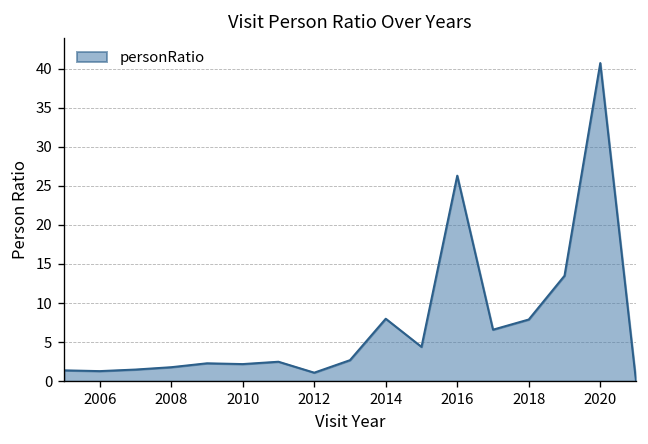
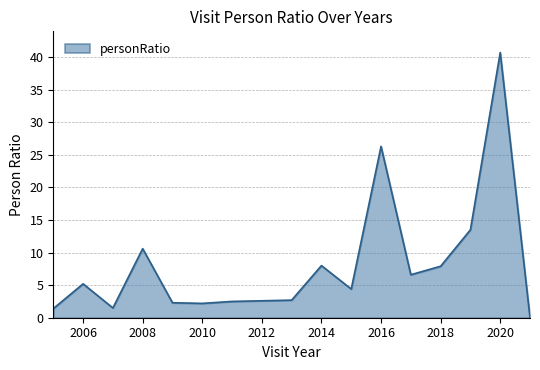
  {
-   "2006": 1,
-   "2008": 2,
+   "2006": 5,
+   "2008": 11,
    "2010": 2,
-   "2012": 1,
+   "2012": 3,
    "2014": 8,
    "2016": 26,
    "2018": 8,
    "2020": 41
  }
